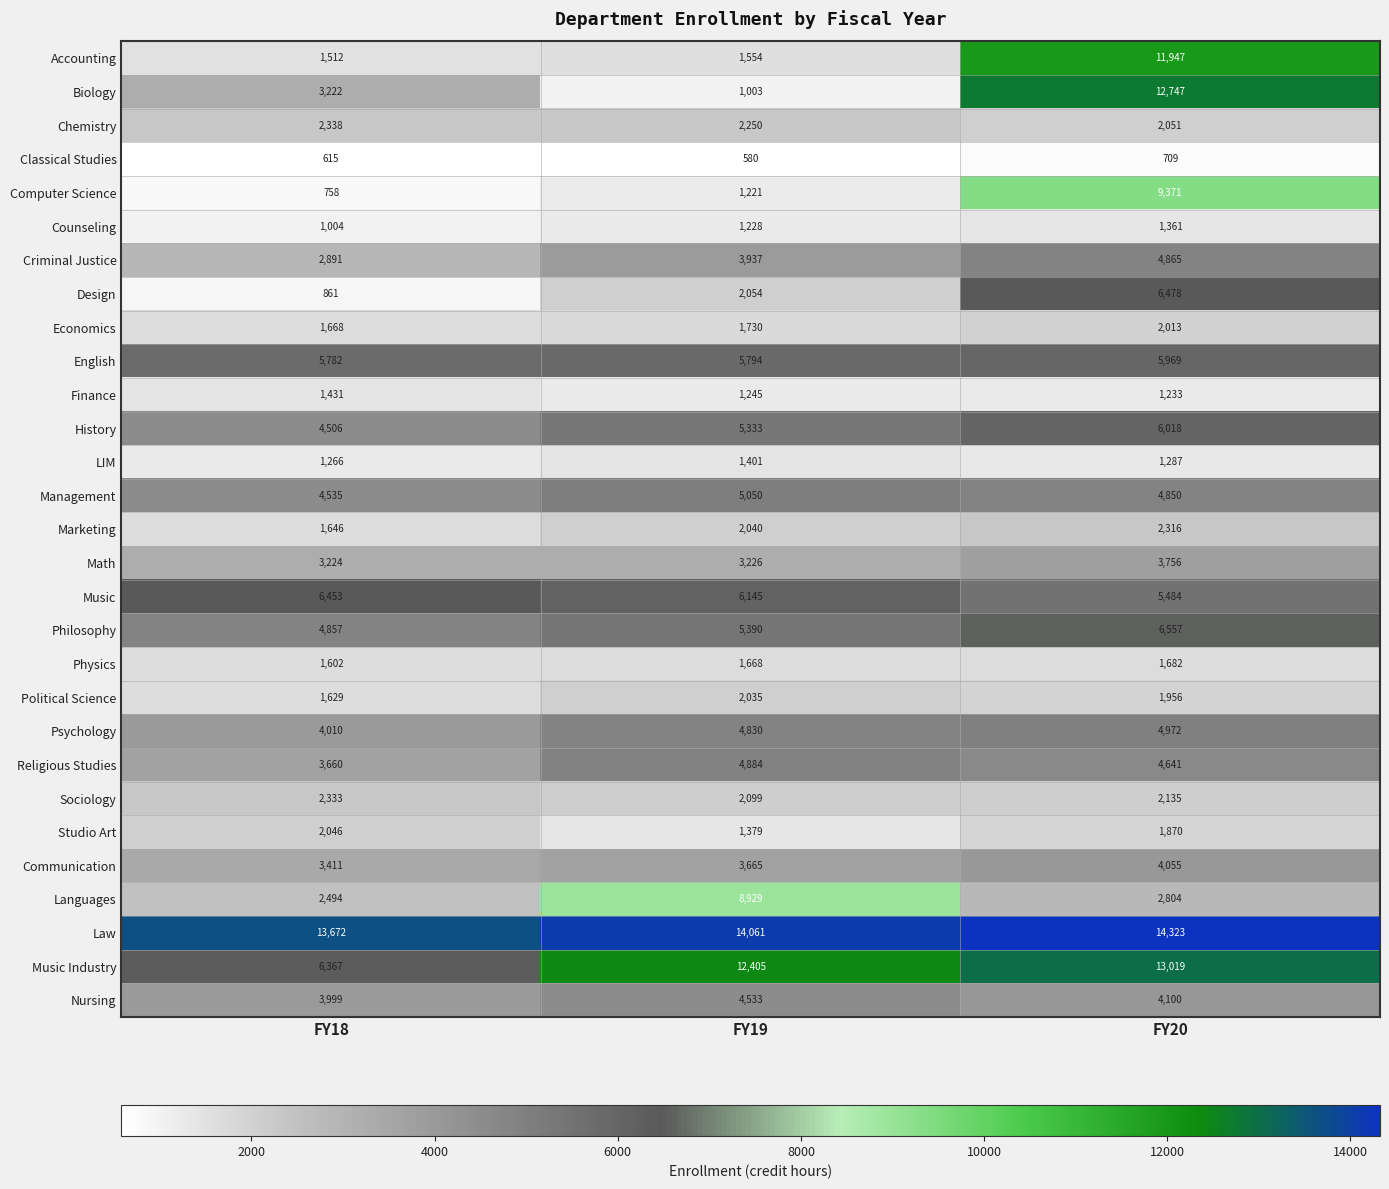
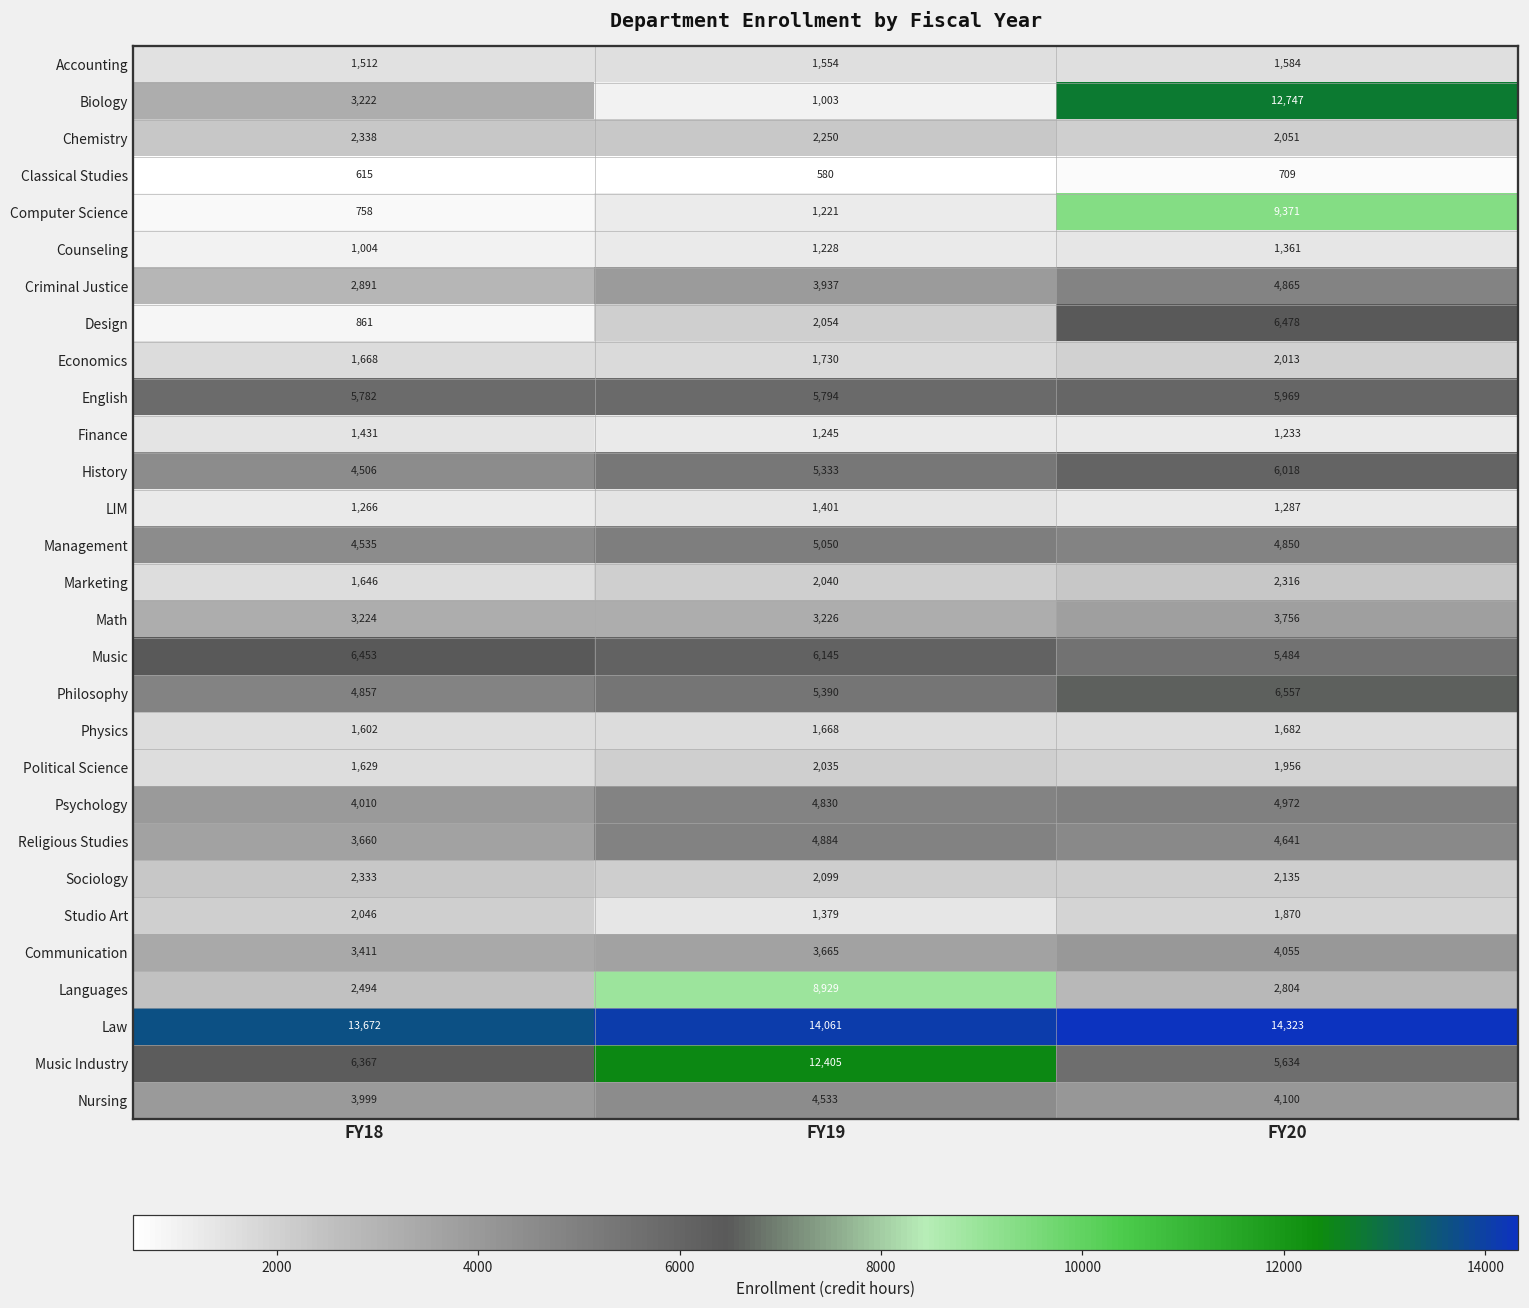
  {
    "Accounting": {
      "FY18": "1,512",
      "FY19": "1,554",
-     "FY20": "11,947"
+     "FY20": "1,584"
    },
    "Biology": {
      "FY18": "3,222",
      "FY19": "1,003",
      "FY20": "12,747"
    },
    "Chemistry": {
      "FY18": "2,338",
      "FY19": "2,250",
      "FY20": "2,051"
    },
    "Classical Studies": {
      "FY18": "615",
      "FY19": "580",
      "FY20": "709"
    },
    "Computer Science": {
      "FY18": "758",
      "FY19": "1,221",
      "FY20": "9,371"
    },
    "Counseling": {
      "FY18": "1,004",
      "FY19": "1,228",
      "FY20": "1,361"
    },
    "Criminal Justice": {
      "FY18": "2,891",
      "FY19": "3,937",
      "FY20": "4,865"
    },
    "Design": {
      "FY18": "861",
      "FY19": "2,054",
      "FY20": "6,478"
    },
    "Economics": {
      "FY18": "1,668",
      "FY19": "1,730",
      "FY20": "2,013"
    },
    "English": {
      "FY18": "5,782",
      "FY19": "5,794",
      "FY20": "5,969"
    },
    "Finance": {
      "FY18": "1,431",
      "FY19": "1,245",
      "FY20": "1,233"
    },
    "History": {
      "FY18": "4,506",
      "FY19": "5,333",
      "FY20": "6,018"
    },
    "LIM": {
      "FY18": "1,266",
      "FY19": "1,401",
      "FY20": "1,287"
    },
    "Management": {
      "FY18": "4,535",
      "FY19": "5,050",
      "FY20": "4,850"
    },
    "Marketing": {
      "FY18": "1,646",
      "FY19": "2,040",
      "FY20": "2,316"
    },
    "Math": {
      "FY18": "3,224",
      "FY19": "3,226",
      "FY20": "3,756"
    },
    "Music": {
      "FY18": "6,453",
      "FY19": "6,145",
      "FY20": "5,484"
    },
    "Philosophy": {
      "FY18": "4,857",
      "FY19": "5,390",
      "FY20": "6,557"
    },
    "Physics": {
      "FY18": "1,602",
      "FY19": "1,668",
      "FY20": "1,682"
    },
    "Political Science": {
      "FY18": "1,629",
      "FY19": "2,035",
      "FY20": "1,956"
    },
    "Psychology": {
      "FY18": "4,010",
      "FY19": "4,830",
      "FY20": "4,972"
    },
    "Religious Studies": {
      "FY18": "3,660",
      "FY19": "4,884",
      "FY20": "4,641"
    },
    "Sociology": {
      "FY18": "2,333",
      "FY19": "2,099",
      "FY20": "2,135"
    },
    "Studio Art": {
      "FY18": "2,046",
      "FY19": "1,379",
      "FY20": "1,870"
    },
    "Communication": {
      "FY18": "3,411",
      "FY19": "3,665",
      "FY20": "4,055"
    },
    "Languages": {
      "FY18": "2,494",
      "FY19": "8,929",
      "FY20": "2,804"
    },
    "Law": {
      "FY18": "13,672",
      "FY19": "14,061",
      "FY20": "14,323"
    },
    "Music Industry": {
      "FY18": "6,367",
      "FY19": "12,405",
-     "FY20": "13,019"
+     "FY20": "5,634"
    },
    "Nursing": {
      "FY18": "3,999",
      "FY19": "4,533",
      "FY20": "4,100"
    }
  }
